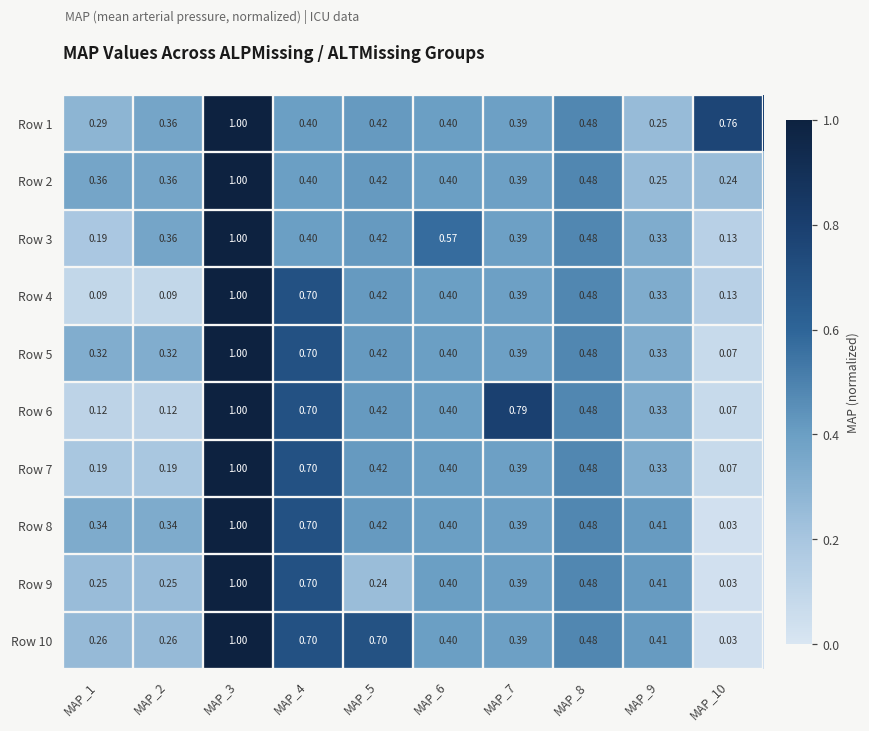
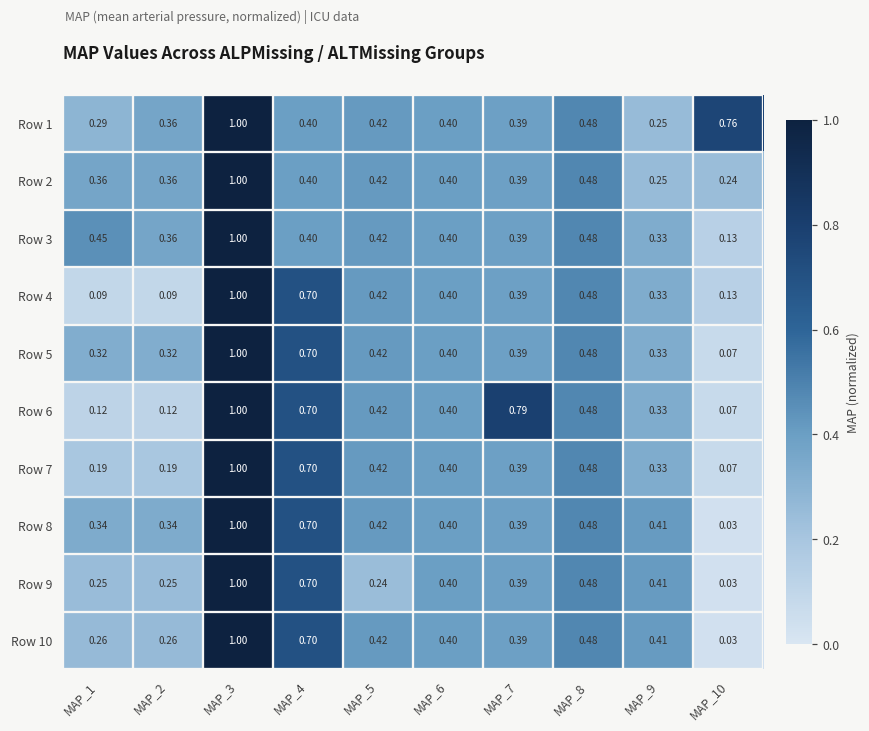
  {
    "Row 1": {
      "MAP_1": 0.29,
      "MAP_2": 0.36,
      "MAP_3": 1.00,
      "MAP_4": 0.40,
      "MAP_5": 0.42,
      "MAP_6": 0.40,
      "MAP_7": 0.39,
      "MAP_8": 0.48,
      "MAP_9": 0.25,
      "MAP_10": 0.76
    },
    "Row 2": {
      "MAP_1": 0.36,
      "MAP_2": 0.36,
      "MAP_3": 1.00,
      "MAP_4": 0.40,
      "MAP_5": 0.42,
      "MAP_6": 0.40,
      "MAP_7": 0.39,
      "MAP_8": 0.48,
      "MAP_9": 0.25,
      "MAP_10": 0.24
    },
    "Row 3": {
-     "MAP_1": 0.19,
+     "MAP_1": 0.45,
      "MAP_2": 0.36,
      "MAP_3": 1.00,
      "MAP_4": 0.40,
      "MAP_5": 0.42,
-     "MAP_6": 0.57,
+     "MAP_6": 0.40,
      "MAP_7": 0.39,
      "MAP_8": 0.48,
      "MAP_9": 0.33,
      "MAP_10": 0.13
    },
    "Row 4": {
      "MAP_1": 0.09,
      "MAP_2": 0.09,
      "MAP_3": 1.00,
      "MAP_4": 0.70,
      "MAP_5": 0.42,
      "MAP_6": 0.40,
      "MAP_7": 0.39,
      "MAP_8": 0.48,
      "MAP_9": 0.33,
      "MAP_10": 0.13
    },
    "Row 5": {
      "MAP_1": 0.32,
      "MAP_2": 0.32,
      "MAP_3": 1.00,
      "MAP_4": 0.70,
      "MAP_5": 0.42,
      "MAP_6": 0.40,
      "MAP_7": 0.39,
      "MAP_8": 0.48,
      "MAP_9": 0.33,
      "MAP_10": 0.07
    },
    "Row 6": {
      "MAP_1": 0.12,
      "MAP_2": 0.12,
      "MAP_3": 1.00,
      "MAP_4": 0.70,
      "MAP_5": 0.42,
      "MAP_6": 0.40,
      "MAP_7": 0.79,
      "MAP_8": 0.48,
      "MAP_9": 0.33,
      "MAP_10": 0.07
    },
    "Row 7": {
      "MAP_1": 0.19,
      "MAP_2": 0.19,
      "MAP_3": 1.00,
      "MAP_4": 0.70,
      "MAP_5": 0.42,
      "MAP_6": 0.40,
      "MAP_7": 0.39,
      "MAP_8": 0.48,
      "MAP_9": 0.33,
      "MAP_10": 0.07
    },
    "Row 8": {
      "MAP_1": 0.34,
      "MAP_2": 0.34,
      "MAP_3": 1.00,
      "MAP_4": 0.70,
      "MAP_5": 0.42,
      "MAP_6": 0.40,
      "MAP_7": 0.39,
      "MAP_8": 0.48,
      "MAP_9": 0.41,
      "MAP_10": 0.03
    },
    "Row 9": {
      "MAP_1": 0.25,
      "MAP_2": 0.25,
      "MAP_3": 1.00,
      "MAP_4": 0.70,
      "MAP_5": 0.24,
      "MAP_6": 0.40,
      "MAP_7": 0.39,
      "MAP_8": 0.48,
      "MAP_9": 0.41,
      "MAP_10": 0.03
    },
    "Row 10": {
      "MAP_1": 0.26,
      "MAP_2": 0.26,
      "MAP_3": 1.00,
      "MAP_4": 0.70,
-     "MAP_5": 0.70,
+     "MAP_5": 0.42,
      "MAP_6": 0.40,
      "MAP_7": 0.39,
      "MAP_8": 0.48,
      "MAP_9": 0.41,
      "MAP_10": 0.03
    }
  }
